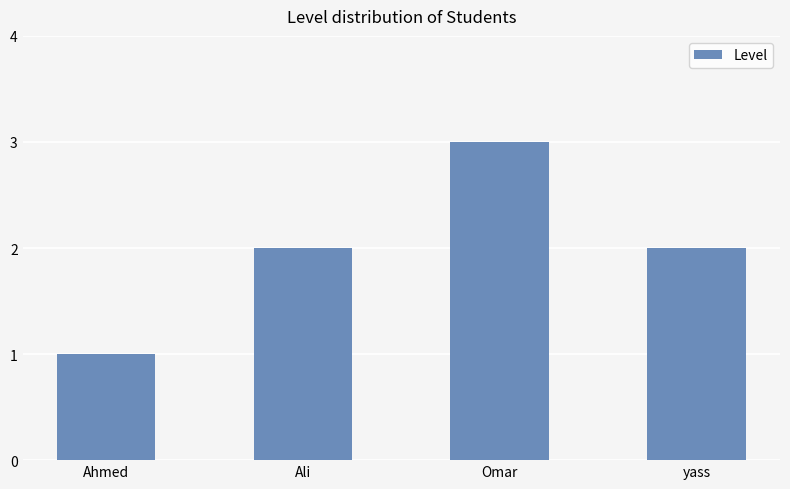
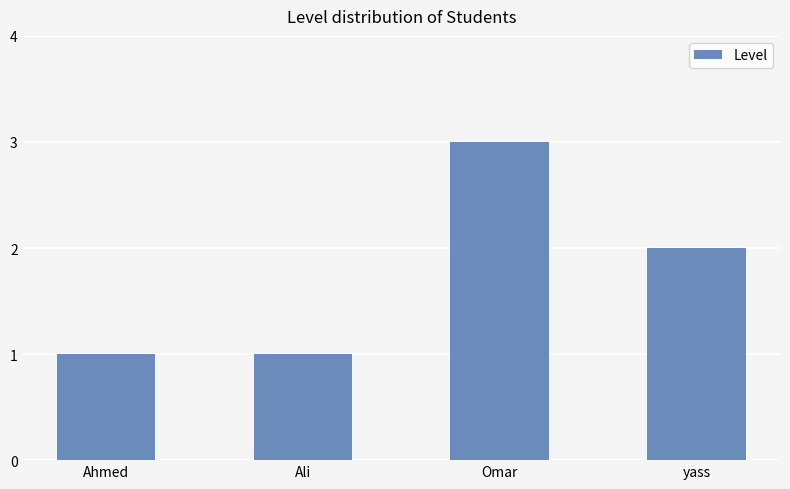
  {
    "Ahmed": 1,
-   "Ali": 2,
+   "Ali": 1,
    "Omar": 3,
    "yass": 2
  }
